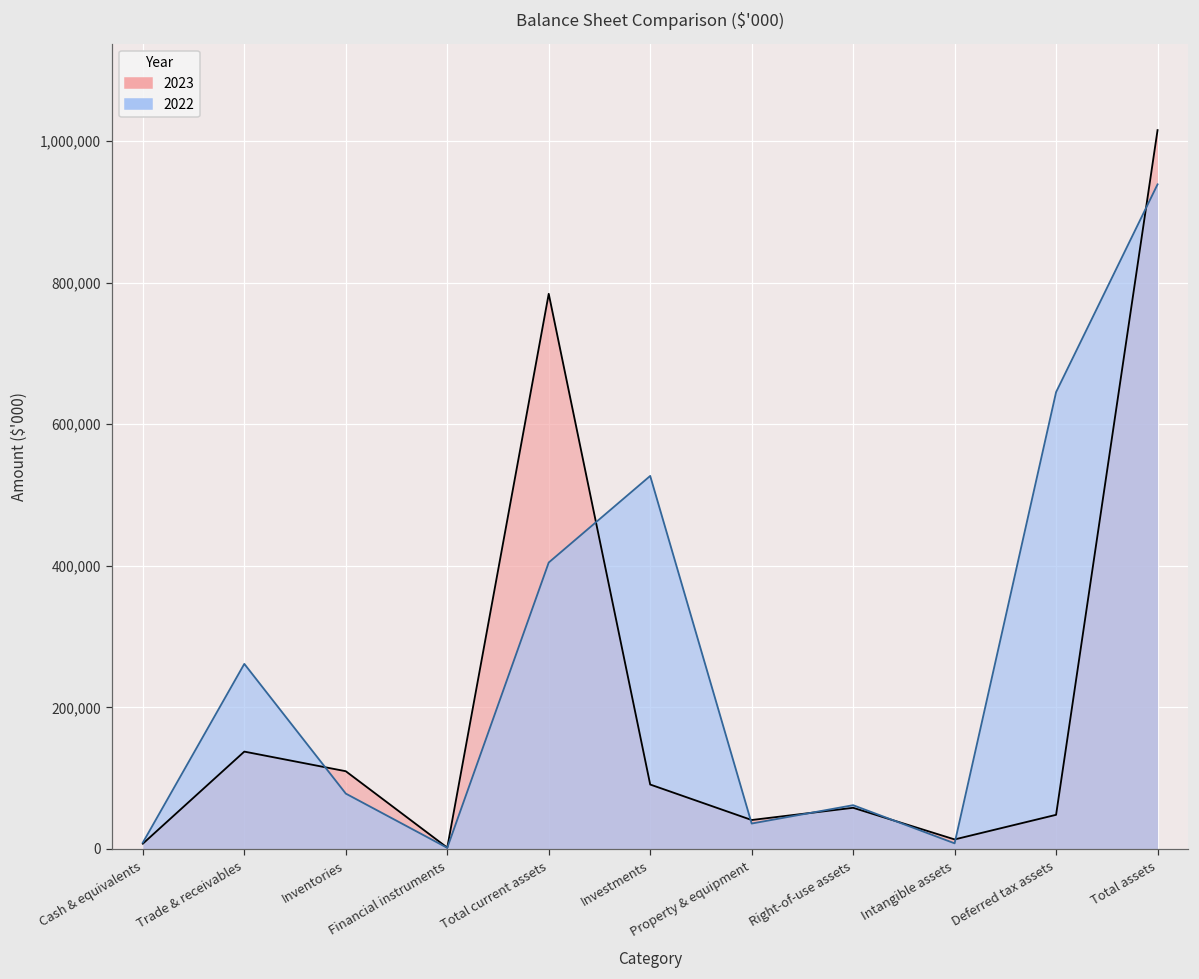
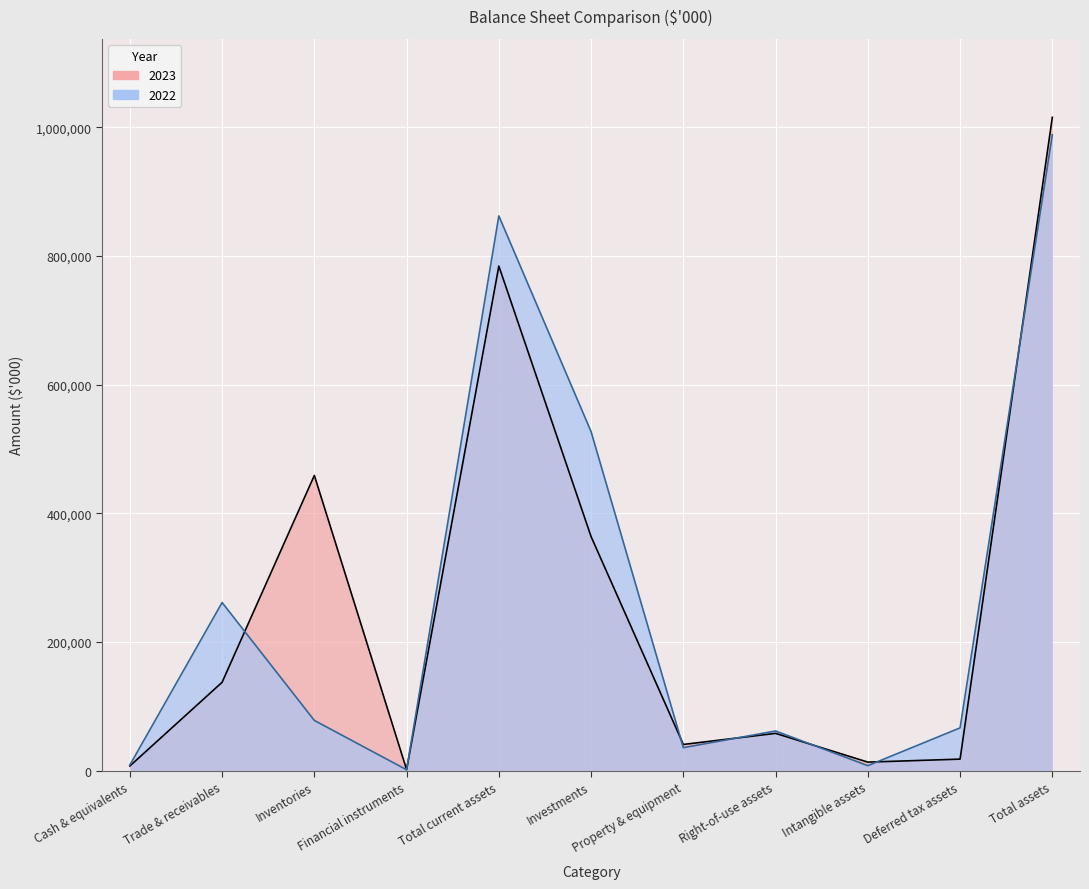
  {
    "2023": {
      "Trade & receivables": "140,000",
-     "Inventories": "110,000",
+     "Inventories": "460,000",
      "Total current assets": "780,000",
-     "Investments": "90,000",
+     "Investments": "360,000",
      "Property & equipment": "40,000",
      "Intangible assets": "10,000",
-     "Deferred tax assets": "50,000",
+     "Deferred tax assets": "20,000",
      "Total assets": "1,020,000"
    },
    "2022": {
      "Trade & receivables": "260,000",
      "Inventories": "80,000",
-     "Total current assets": "400,000",
+     "Total current assets": "860,000",
      "Investments": "530,000",
      "Property & equipment": "40,000",
      "Intangible assets": "10,000",
-     "Deferred tax assets": "650,000",
-     "Total assets": "940,000"
+     "Deferred tax assets": "70,000",
+     "Total assets": "990,000"
    }
  }
